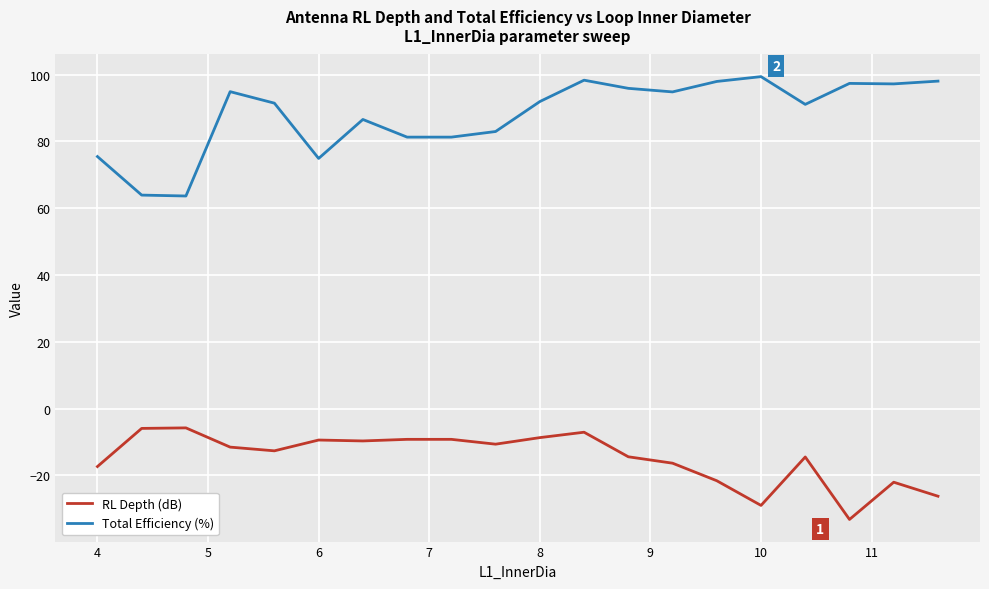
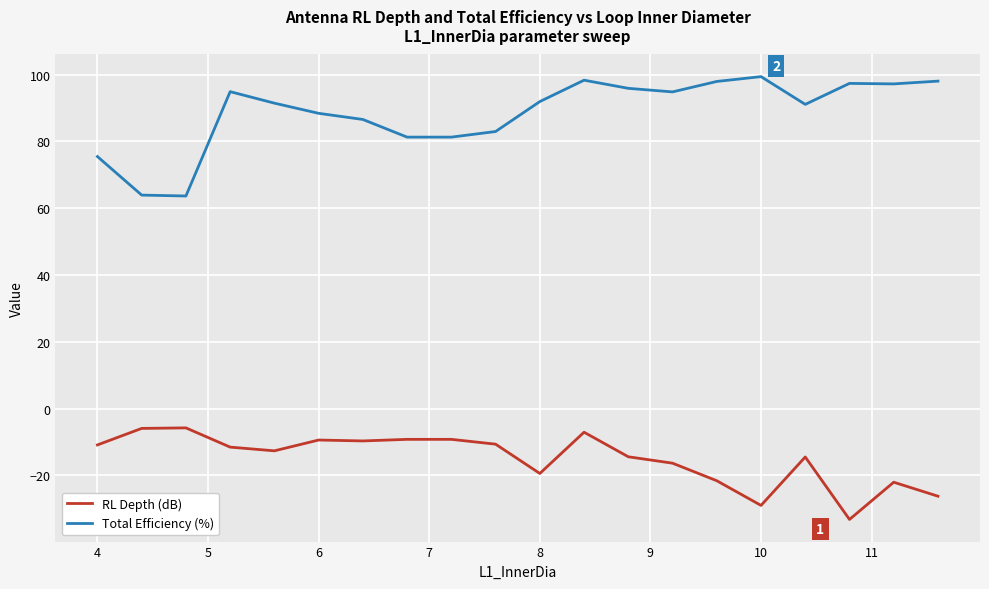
  {
    "RL Depth (dB)": {
-     "4": -17,
+     "4": -11,
      "6": -9,
-     "8": -9,
+     "8": -19,
      "10": -29
    },
    "Total Efficiency (%)": {
      "4": 75,
-     "6": 75,
+     "6": 88,
      "8": 92
    }
  }
